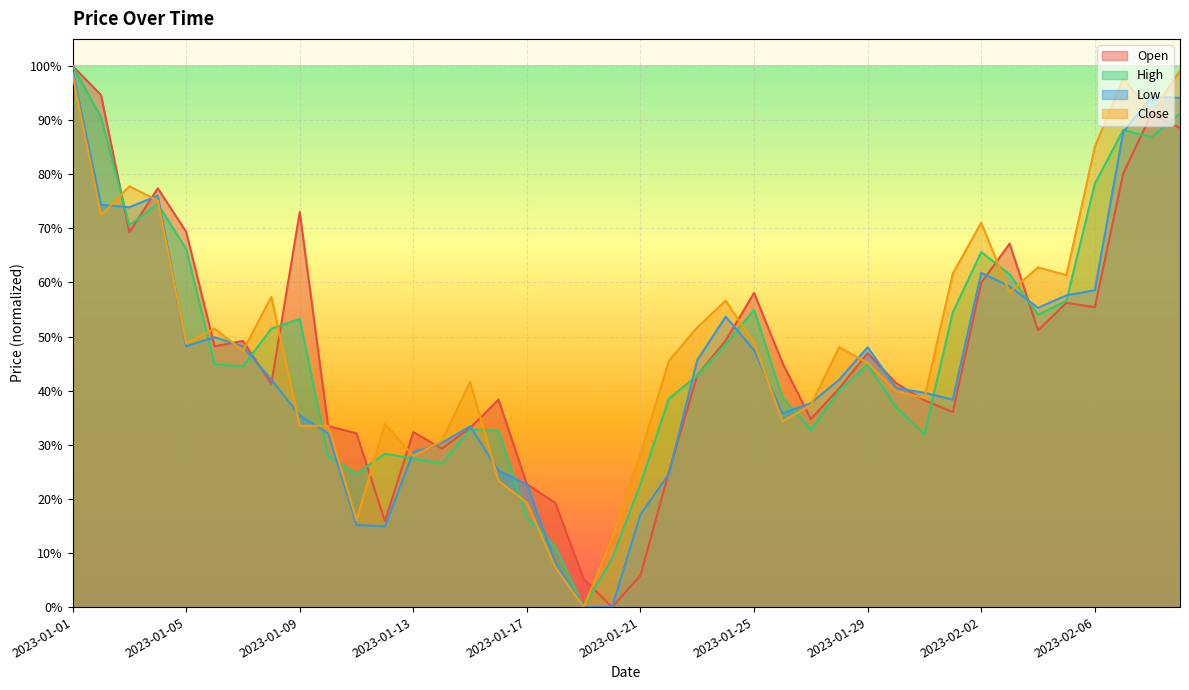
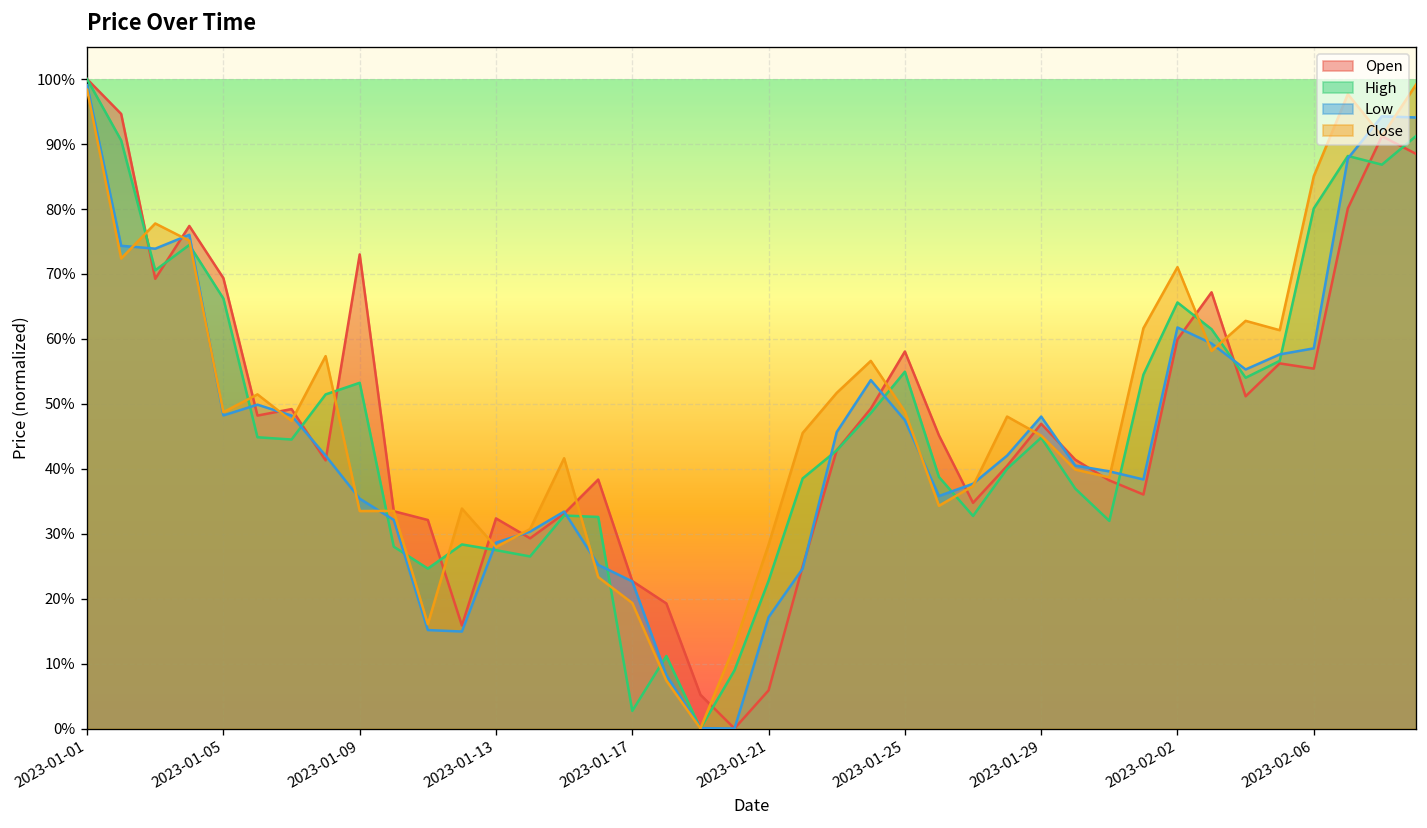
  {
    "Open": {
      "2023-01-05": "69%",
      "2023-01-09": "73%",
      "2023-01-13": "32%",
      "2023-01-21": "6%",
      "2023-01-25": "58%",
      "2023-01-29": "47%",
      "2023-02-02": "60%",
      "2023-02-06": "55%"
    },
    "High": {
      "2023-01-05": "66%",
      "2023-01-09": "53%",
      "2023-01-13": "27%",
-     "2023-01-17": "17%",
+     "2023-01-17": "3%",
      "2023-01-21": "23%",
      "2023-01-25": "55%",
      "2023-02-02": "66%",
-     "2023-02-06": "78%"
+     "2023-02-06": "80%"
    },
    "Low": {
      "2023-01-01": "99%",
      "2023-01-05": "48%",
      "2023-01-09": "35%",
      "2023-01-13": "29%",
      "2023-01-21": "17%",
      "2023-01-25": "47%",
      "2023-01-29": "48%",
      "2023-02-02": "62%",
      "2023-02-06": "59%"
    },
    "Close": {
      "2023-01-01": "98%",
      "2023-01-05": "49%",
      "2023-01-09": "33%",
      "2023-01-13": "28%",
      "2023-01-17": "19%",
      "2023-01-21": "28%",
      "2023-01-25": "49%",
      "2023-02-02": "71%",
      "2023-02-06": "85%"
    }
  }
